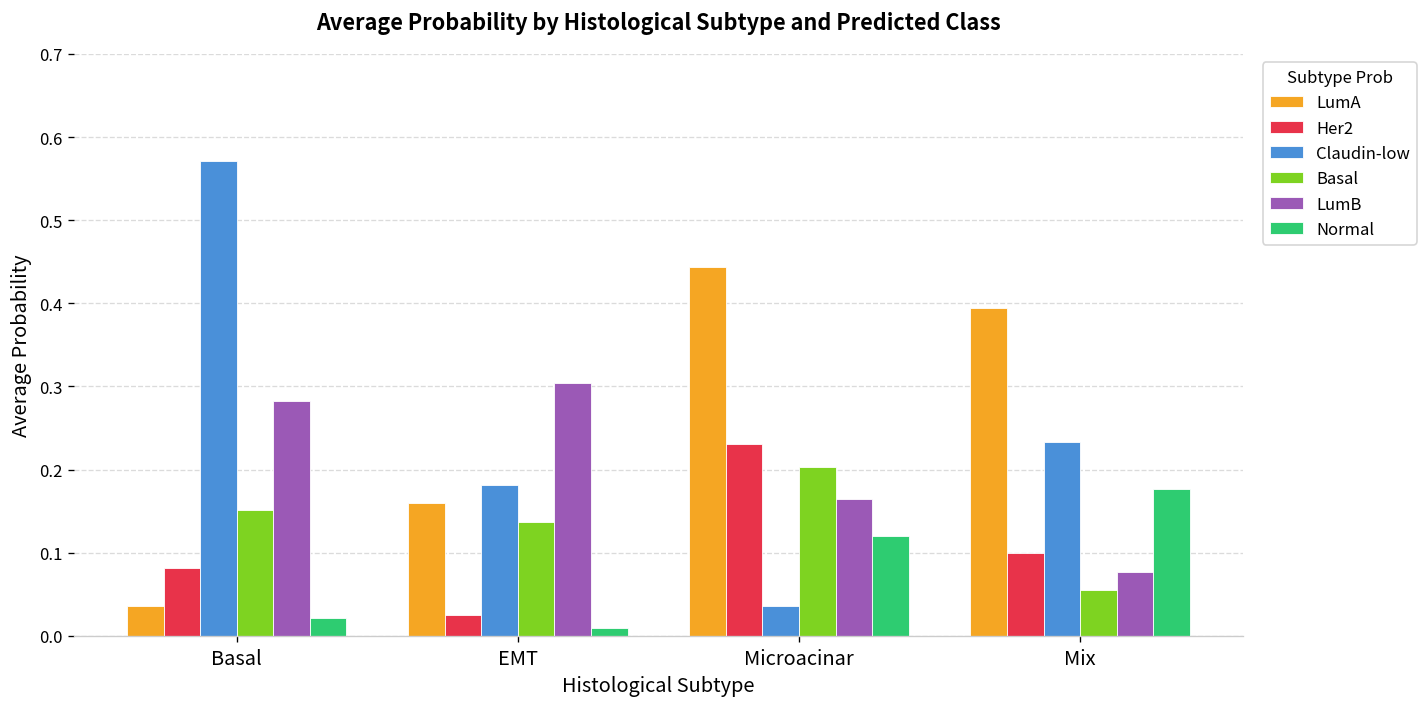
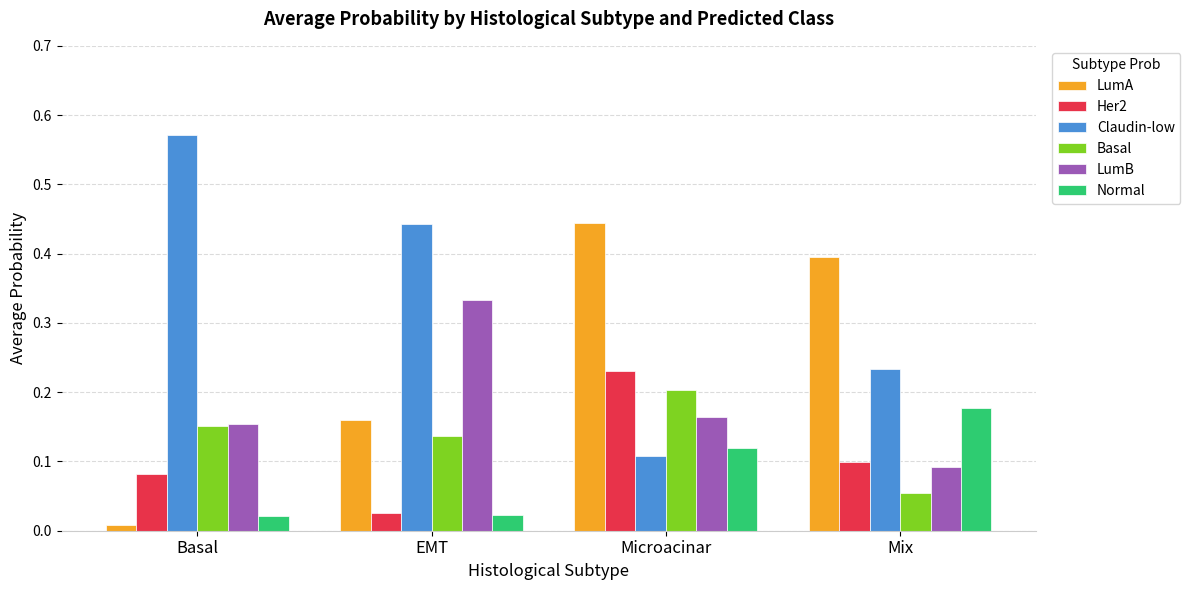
  {
    "LumA": {
-     "Basal": 0.04,
+     "Basal": 0.01,
      "EMT": 0.16,
      "Microacinar": 0.44,
      "Mix": 0.39
    },
    "Her2": {
      "Basal": 0.08,
      "EMT": 0.03,
      "Microacinar": 0.23,
      "Mix": 0.10
    },
    "Claudin-low": {
      "Basal": 0.57,
-     "EMT": 0.18,
-     "Microacinar": 0.04,
+     "EMT": 0.44,
+     "Microacinar": 0.11,
      "Mix": 0.23
    },
    "Basal": {
      "Basal": 0.15,
      "EMT": 0.14,
      "Microacinar": 0.20,
      "Mix": 0.06
    },
    "LumB": {
-     "Basal": 0.28,
-     "EMT": 0.30,
+     "Basal": 0.15,
+     "EMT": 0.33,
      "Microacinar": 0.16,
-     "Mix": 0.08
+     "Mix": 0.09
    },
    "Normal": {
      "Basal": 0.02,
-     "EMT": 0.01,
+     "EMT": 0.02,
      "Microacinar": 0.12,
      "Mix": 0.18
    }
  }
